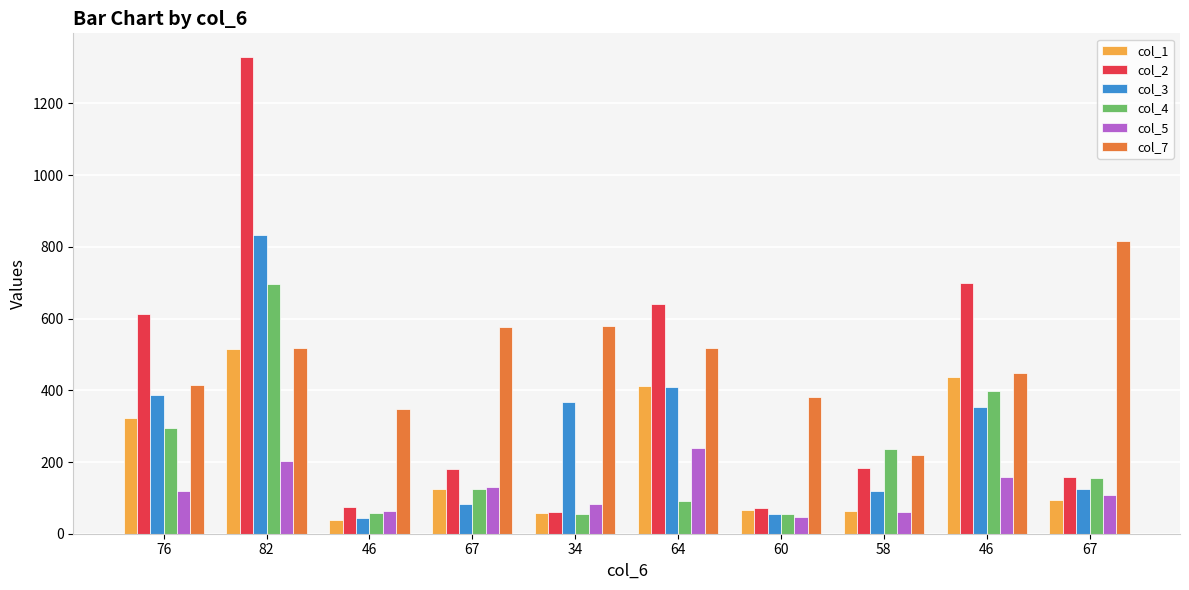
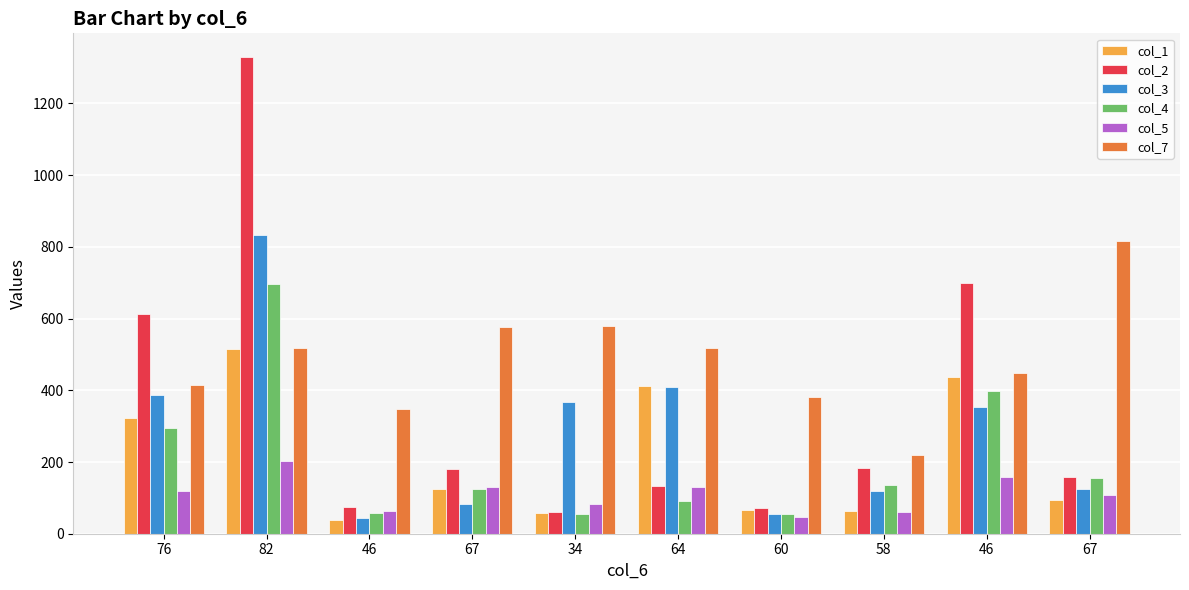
  {
    "col_2": {
      "76": 610,
      "82": 1330,
      "34": 60,
-     "64": 640,
+     "64": 130,
      "60": 70,
      "58": 180
    },
    "col_3": {
      "76": 390,
      "82": 830,
      "34": 370,
      "64": 410,
      "60": 50,
      "58": 120
    },
    "col_4": {
      "76": 300,
      "82": 700,
      "34": 60,
      "64": 90,
      "60": 50,
-     "58": 240
+     "58": 140
    },
    "col_5": {
      "76": 120,
      "82": 200,
      "34": 80,
-     "64": 240,
+     "64": 130,
      "60": 50,
      "58": 60
    }
  }
